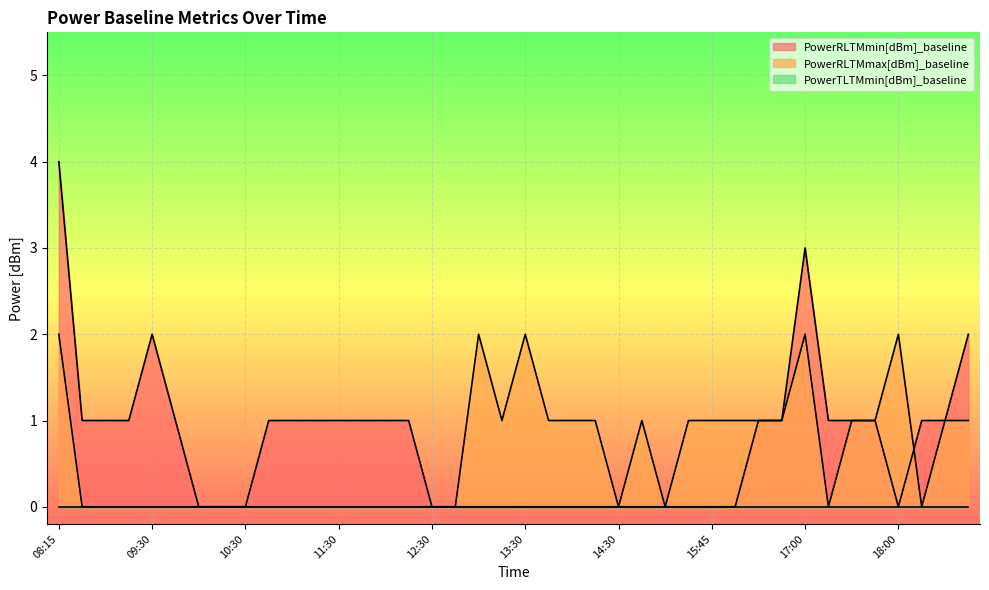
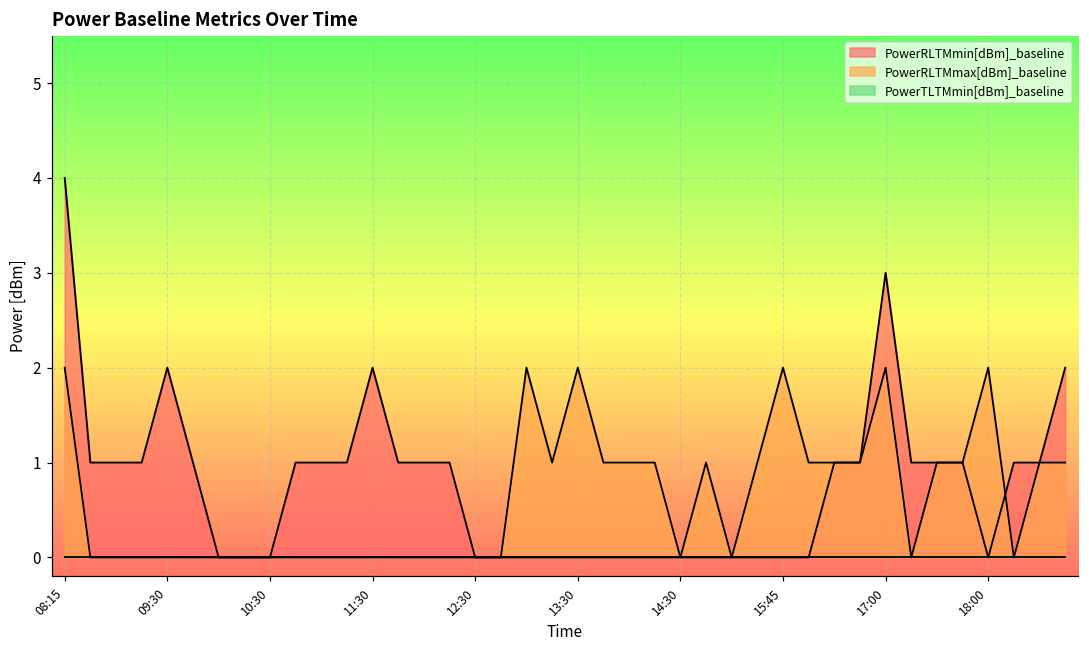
  {
    "PowerRLTMmin[dBm]_baseline": {
      "08:15": 4,
      "09:30": 2,
-     "11:30": 1,
+     "11:30": 2,
      "17:00": 3
    },
    "PowerRLTMmax[dBm]_baseline": {
      "08:15": 2,
      "13:30": 2,
-     "15:45": 1,
+     "15:45": 2,
      "17:00": 2,
      "18:00": 2
    },
    "PowerTLTMmin[dBm]_baseline": {
      "08:15": 0,
      "17:00": 0
    }
  }
